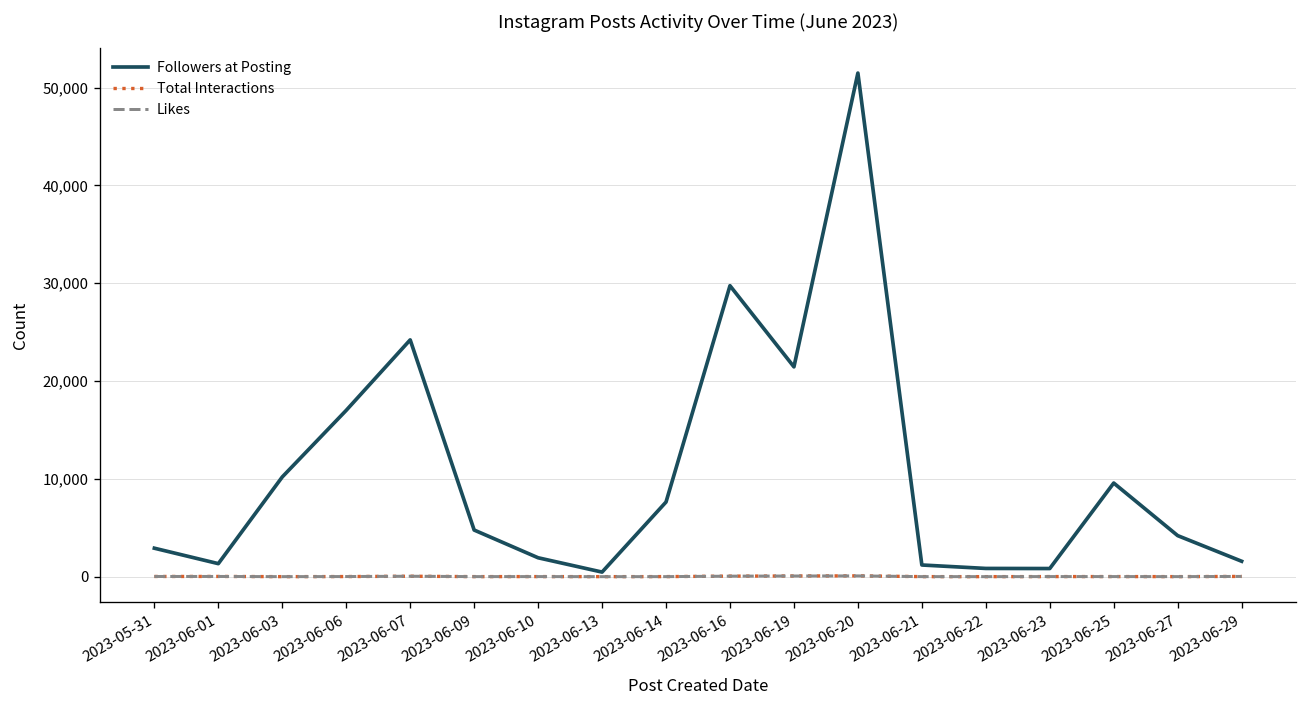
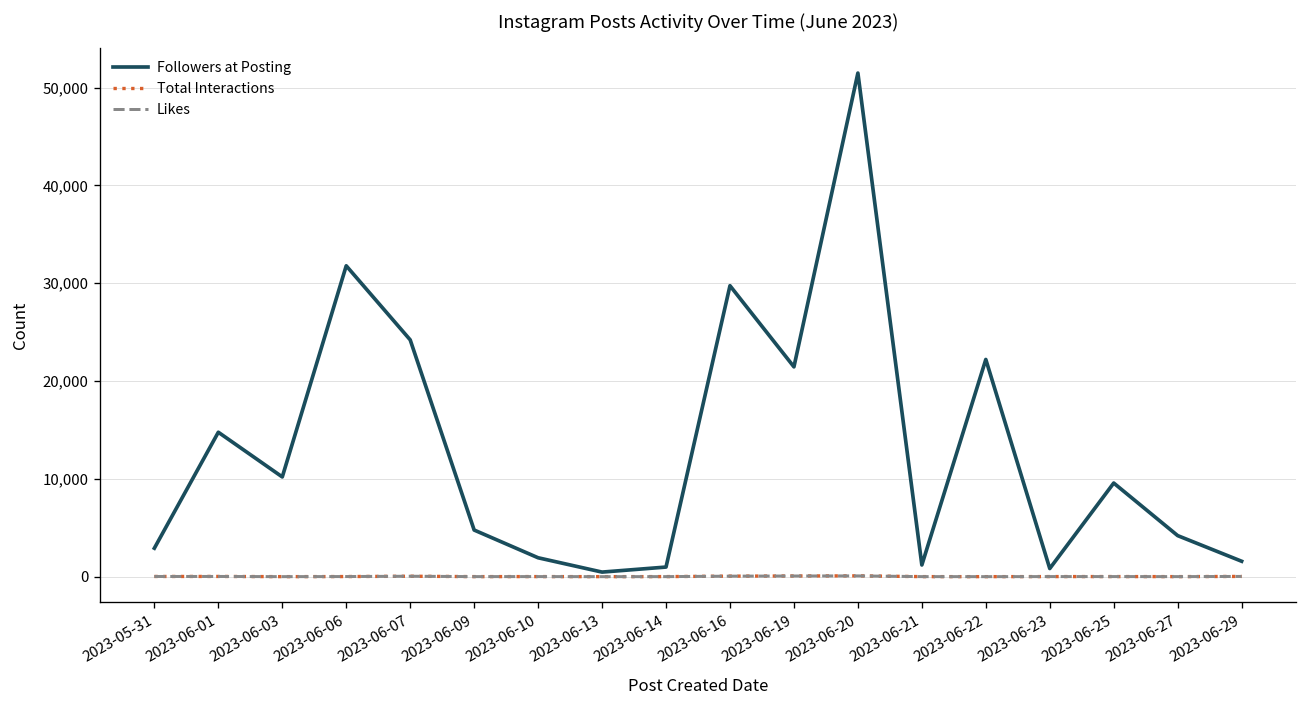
  {
    "Followers at Posting": {
      "2023-05-31": "3,000",
-     "2023-06-01": "1,000",
+     "2023-06-01": "15,000",
      "2023-06-03": "10,000",
-     "2023-06-06": "17,000",
+     "2023-06-06": "32,000",
      "2023-06-07": "24,000",
      "2023-06-09": "5,000",
      "2023-06-10": "2,000",
      "2023-06-13": "0",
-     "2023-06-14": "8,000",
+     "2023-06-14": "1,000",
      "2023-06-16": "30,000",
      "2023-06-19": "21,000",
      "2023-06-20": "51,000",
      "2023-06-21": "1,000",
-     "2023-06-22": "1,000",
+     "2023-06-22": "22,000",
      "2023-06-23": "1,000",
      "2023-06-25": "10,000",
      "2023-06-27": "4,000",
      "2023-06-29": "2,000"
    },
    "Likes": {
      "2023-05-31": "0",
      "2023-06-01": "0",
      "2023-06-03": "0",
      "2023-06-06": "0",
      "2023-06-07": "0",
      "2023-06-09": "0",
      "2023-06-10": "0",
      "2023-06-13": "0",
      "2023-06-14": "0",
      "2023-06-16": "0",
      "2023-06-19": "0",
      "2023-06-20": "0",
      "2023-06-21": "0",
      "2023-06-22": "0",
      "2023-06-23": "0",
      "2023-06-25": "0",
      "2023-06-27": "0",
      "2023-06-29": "0"
    }
  }
